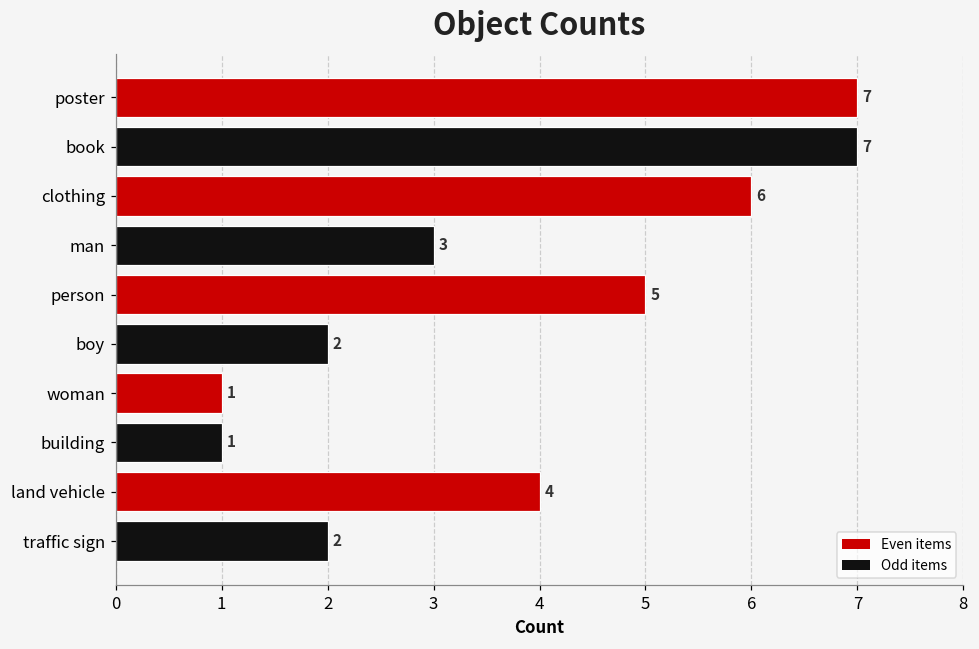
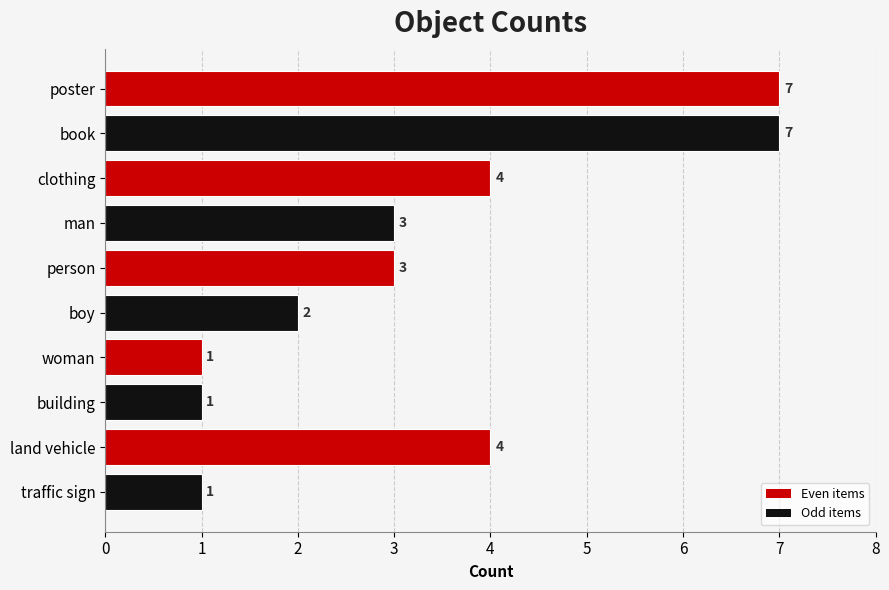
  {
    "poster": 7,
    "book": 7,
-   "clothing": 6,
+   "clothing": 4,
    "man": 3,
-   "person": 5,
+   "person": 3,
    "boy": 2,
    "woman": 1,
    "building": 1,
    "land vehicle": 4,
-   "traffic sign": 2
+   "traffic sign": 1
  }
